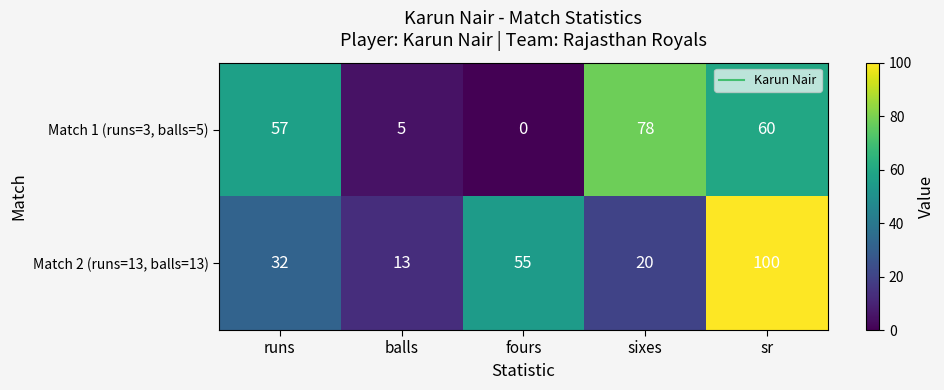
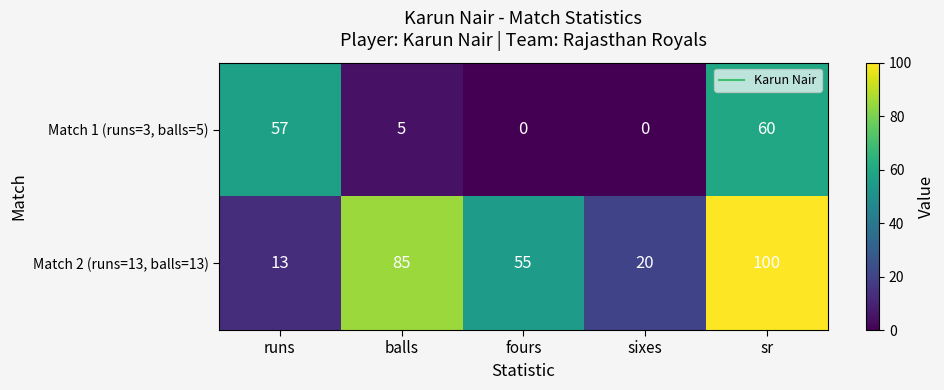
  {
    "Match 1 (runs=3, balls=5)": {
      "runs": 57,
      "balls": 5,
      "fours": 0,
-     "sixes": 78,
+     "sixes": 0,
      "sr": 60
    },
    "Match 2 (runs=13, balls=13)": {
-     "runs": 32,
-     "balls": 13,
+     "runs": 13,
+     "balls": 85,
      "fours": 55,
      "sixes": 20,
      "sr": 100
    }
  }
